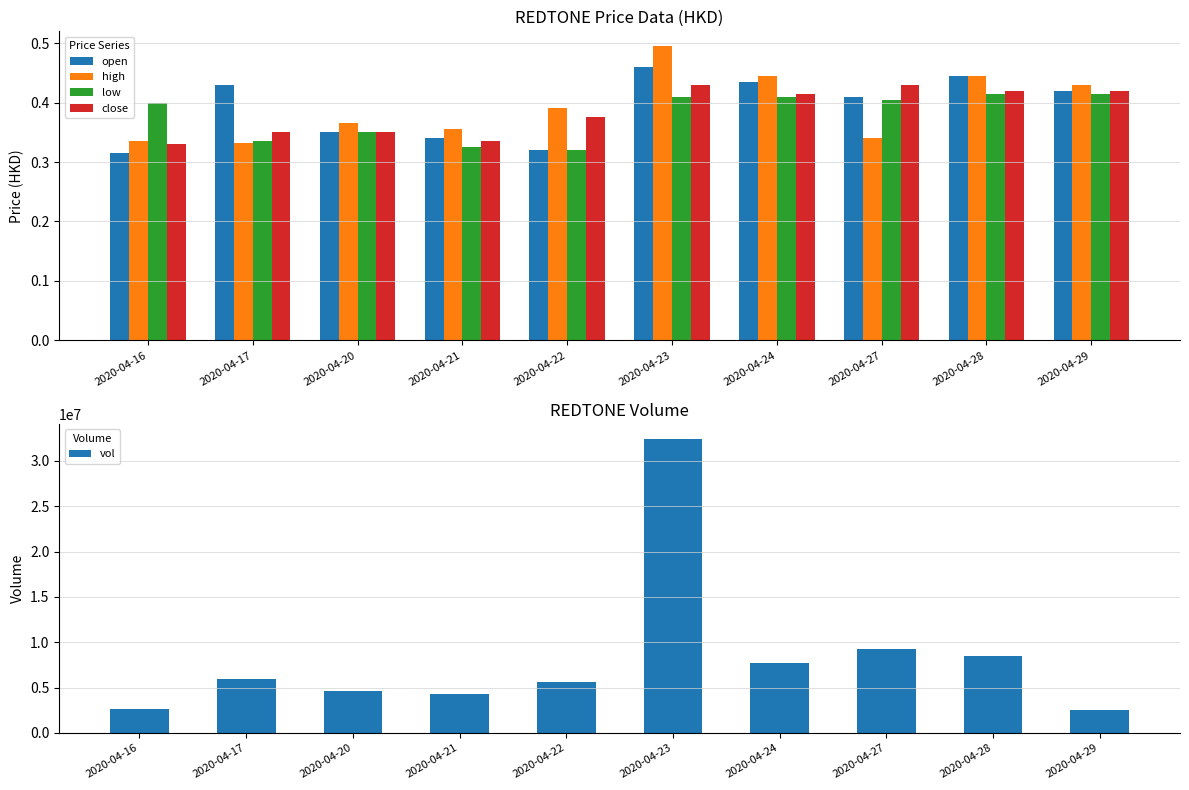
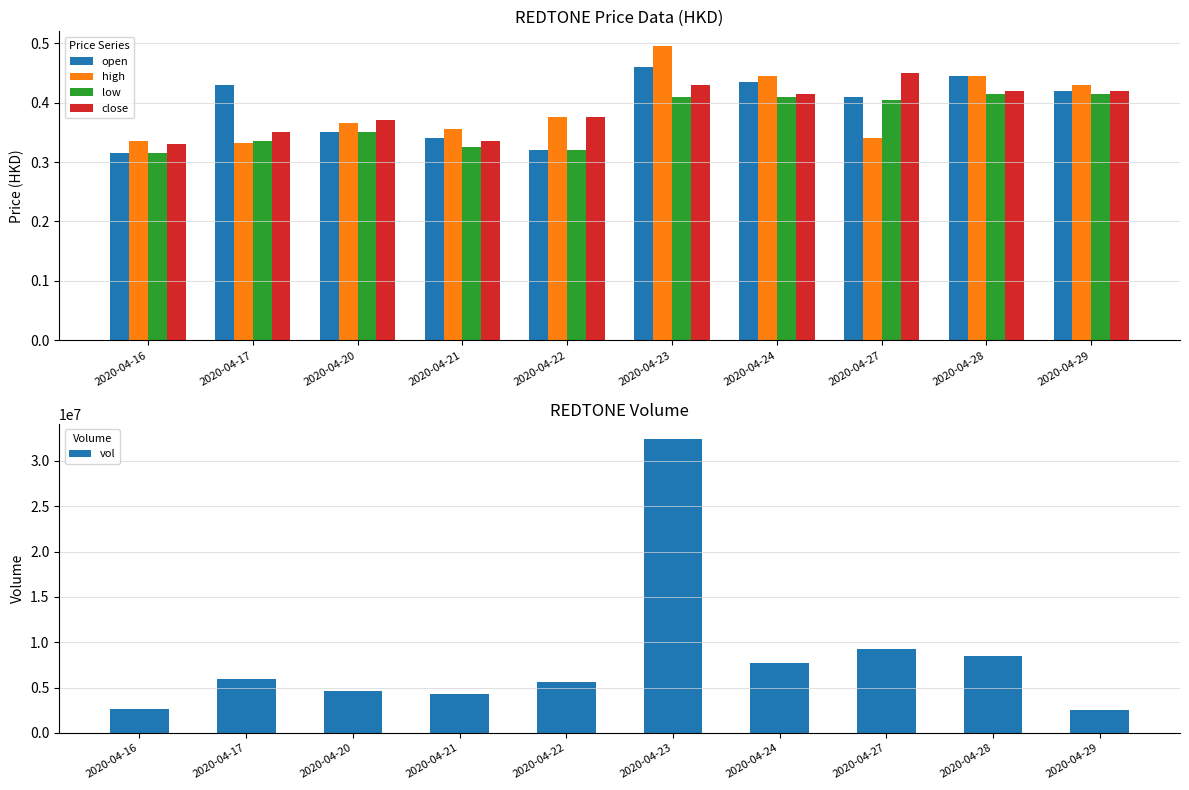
  {
    "REDTONE Price Data (HKD)": {
      "open": {
        "2020-04-16": 0.32,
        "2020-04-17": 0.43,
        "2020-04-20": 0.35,
        "2020-04-21": 0.34,
        "2020-04-22": 0.32,
        "2020-04-23": 0.46,
        "2020-04-24": 0.44,
        "2020-04-27": 0.41,
        "2020-04-28": 0.45,
        "2020-04-29": 0.42
      },
      "high": {
        "2020-04-16": 0.34,
        "2020-04-17": 0.33,
        "2020-04-20": 0.37,
        "2020-04-21": 0.36,
-       "2020-04-22": 0.39,
+       "2020-04-22": 0.38,
        "2020-04-23": 0.50,
        "2020-04-24": 0.45,
        "2020-04-27": 0.34,
        "2020-04-28": 0.45,
        "2020-04-29": 0.43
      },
      "low": {
-       "2020-04-16": 0.40,
+       "2020-04-16": 0.32,
        "2020-04-17": 0.34,
        "2020-04-20": 0.35,
        "2020-04-21": 0.33,
        "2020-04-22": 0.32,
        "2020-04-23": 0.41,
        "2020-04-24": 0.41,
        "2020-04-27": 0.41,
        "2020-04-28": 0.42,
        "2020-04-29": 0.42
      },
      "close": {
        "2020-04-16": 0.33,
        "2020-04-17": 0.35,
-       "2020-04-20": 0.35,
+       "2020-04-20": 0.37,
        "2020-04-21": 0.34,
        "2020-04-22": 0.38,
        "2020-04-23": 0.43,
        "2020-04-24": 0.42,
-       "2020-04-27": 0.43,
+       "2020-04-27": 0.45,
        "2020-04-28": 0.42,
        "2020-04-29": 0.42
      }
    },
    "REDTONE Volume": {
      "2020-04-16": 3000000,
      "2020-04-17": 6000000,
      "2020-04-20": 5000000,
      "2020-04-21": 4000000,
      "2020-04-22": 6000000,
      "2020-04-23": 32000000,
      "2020-04-24": 8000000,
      "2020-04-27": 9000000,
      "2020-04-28": 8000000,
      "2020-04-29": 3000000
    }
  }
